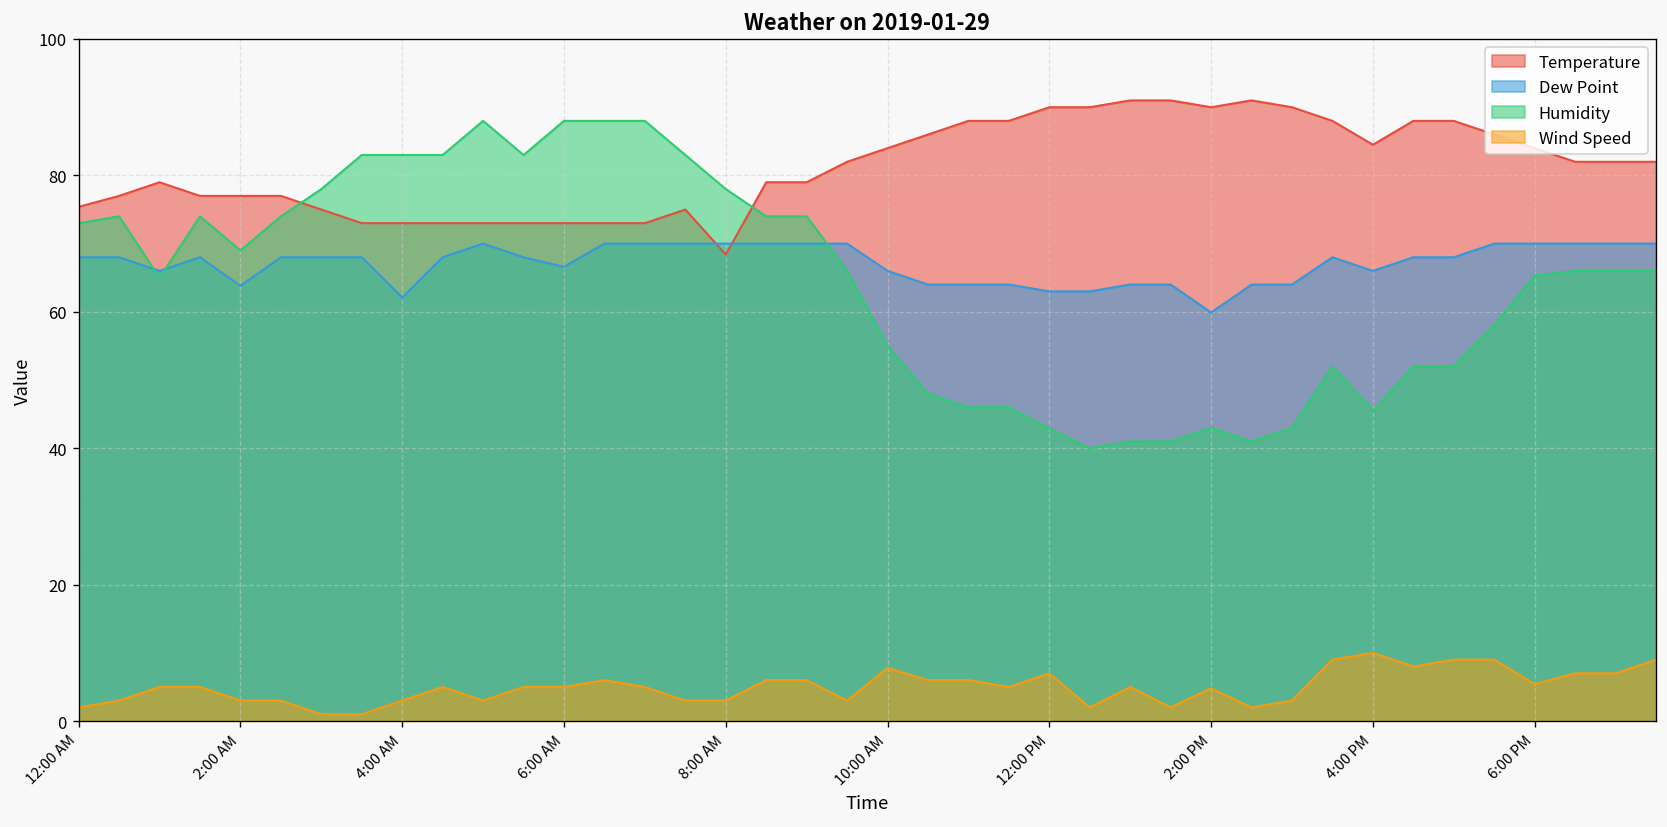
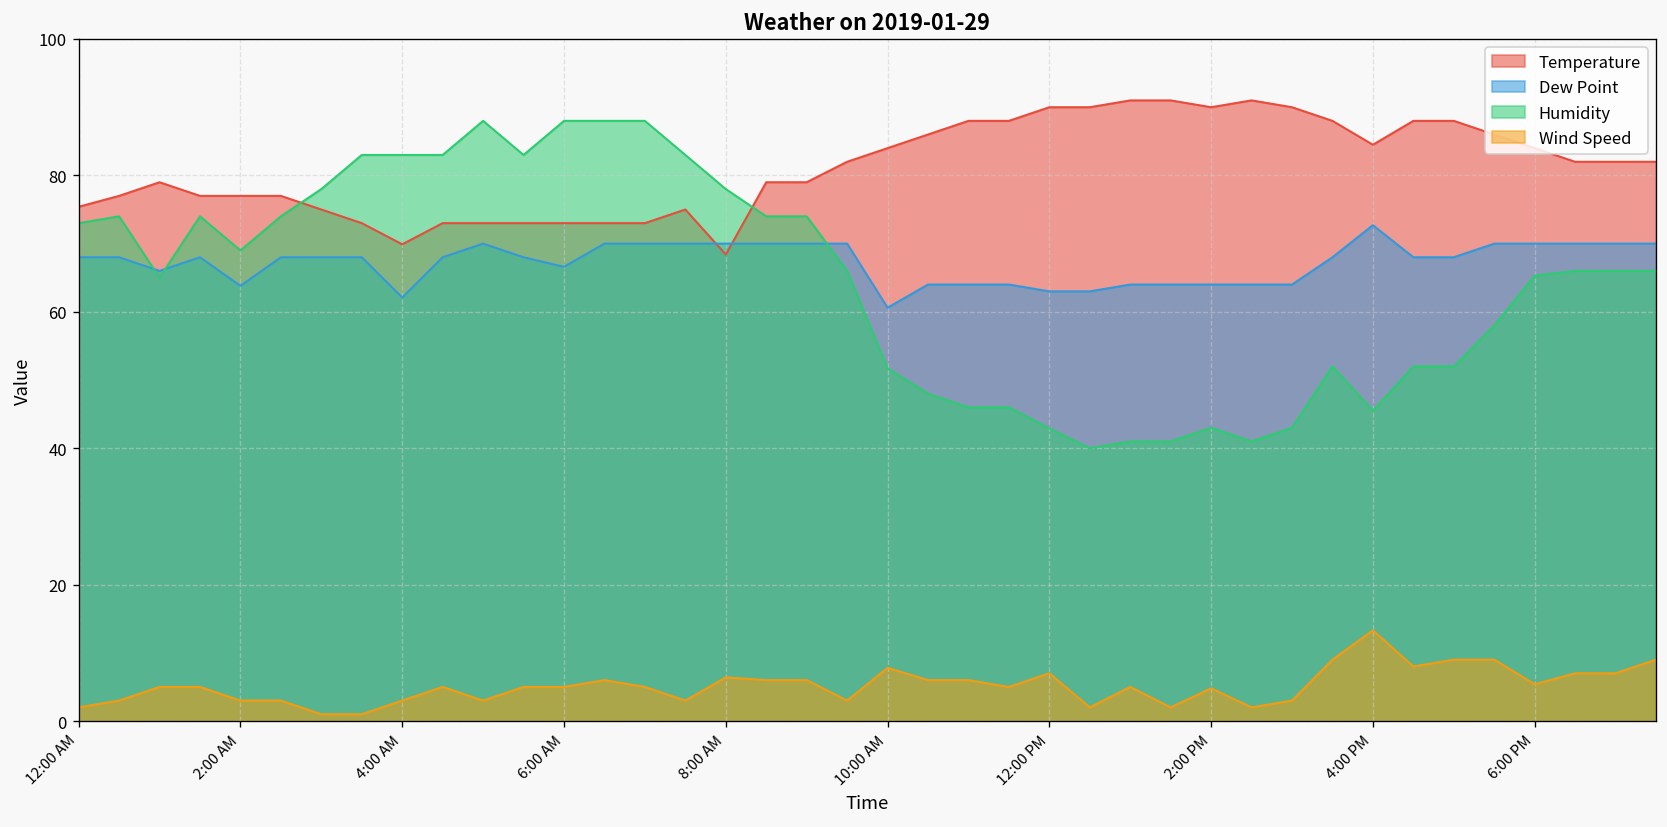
  {
    "Temperature": {
      "12:00 AM": 75,
      "2:00 AM": 77,
-     "4:00 AM": 73,
+     "4:00 AM": 70,
      "6:00 AM": 73,
      "8:00 AM": 68,
      "10:00 AM": 84,
      "12:00 PM": 90,
      "2:00 PM": 90,
      "4:00 PM": 85
    },
    "Dew Point": {
      "12:00 AM": 68,
      "2:00 AM": 64,
      "4:00 AM": 62,
      "6:00 AM": 67,
      "8:00 AM": 70,
-     "10:00 AM": 66,
+     "10:00 AM": 61,
      "12:00 PM": 63,
-     "2:00 PM": 60,
-     "4:00 PM": 66,
+     "2:00 PM": 64,
+     "4:00 PM": 73,
      "6:00 PM": 70
    },
    "Humidity": {
      "12:00 AM": 73,
      "2:00 AM": 69,
      "4:00 AM": 83,
      "6:00 AM": 88,
      "8:00 AM": 78,
-     "10:00 AM": 55,
+     "10:00 AM": 52,
      "12:00 PM": 43,
      "2:00 PM": 43,
      "4:00 PM": 46,
      "6:00 PM": 65
    },
    "Wind Speed": {
      "12:00 AM": 2,
      "2:00 AM": 3,
      "4:00 AM": 3,
      "6:00 AM": 5,
-     "8:00 AM": 3,
+     "8:00 AM": 6,
      "10:00 AM": 8,
      "12:00 PM": 7,
      "2:00 PM": 5,
-     "4:00 PM": 10,
+     "4:00 PM": 13,
      "6:00 PM": 5
    }
  }
